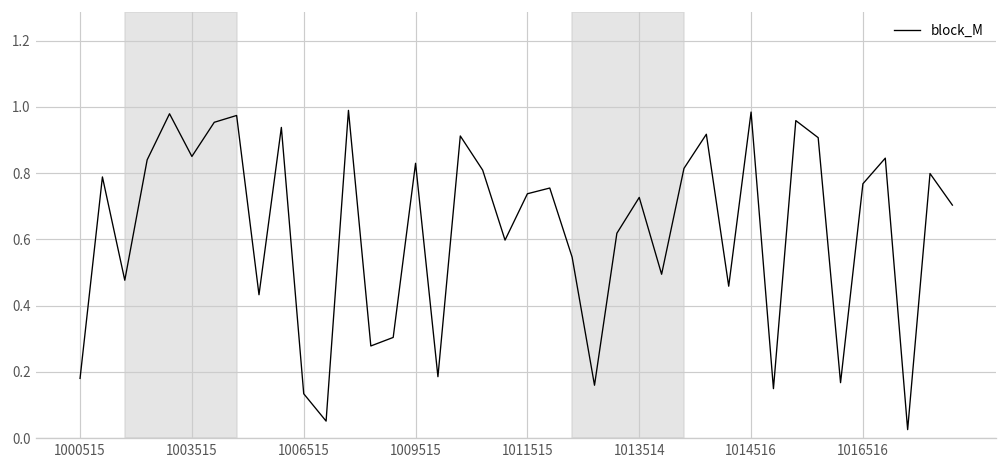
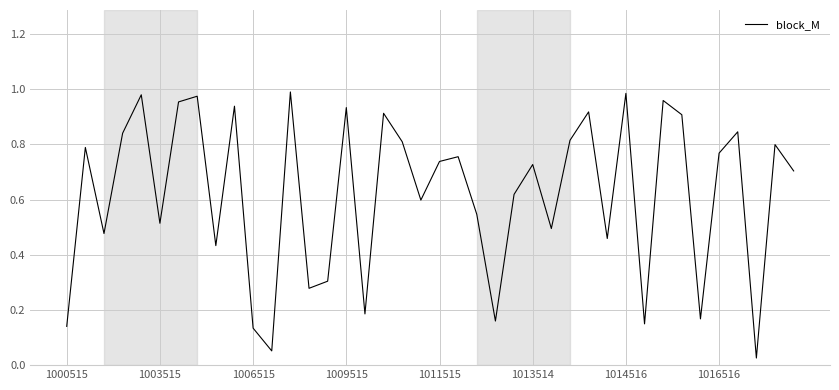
  {
-   "1000515": 0.18,
-   "1003515": 0.85,
+   "1000515": 0.14,
+   "1003515": 0.51,
    "1006515": 0.13,
-   "1009515": 0.83,
+   "1009515": 0.93,
    "1011515": 0.74,
    "1013514": 0.73,
    "1014516": 0.98,
    "1016516": 0.77
  }
